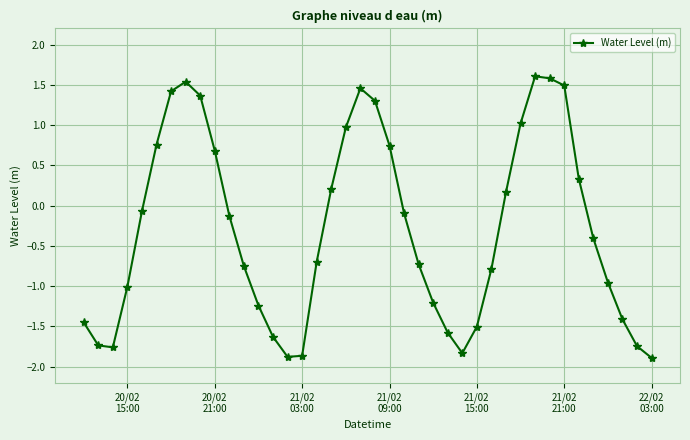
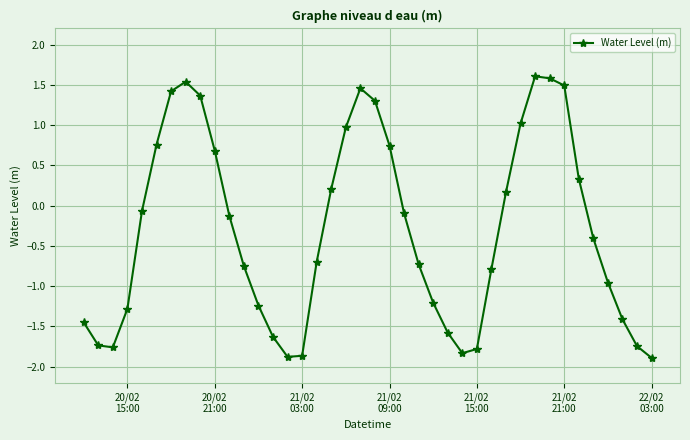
  {
-   "20/02 15:00": -1.0,
+   "20/02 15:00": -1.3,
    "20/02 21:00": 0.7,
    "21/02 03:00": -1.9,
    "21/02 09:00": 0.7,
-   "21/02 15:00": -1.5,
+   "21/02 15:00": -1.8,
    "21/02 21:00": 1.5,
    "22/02 03:00": -1.9
  }
